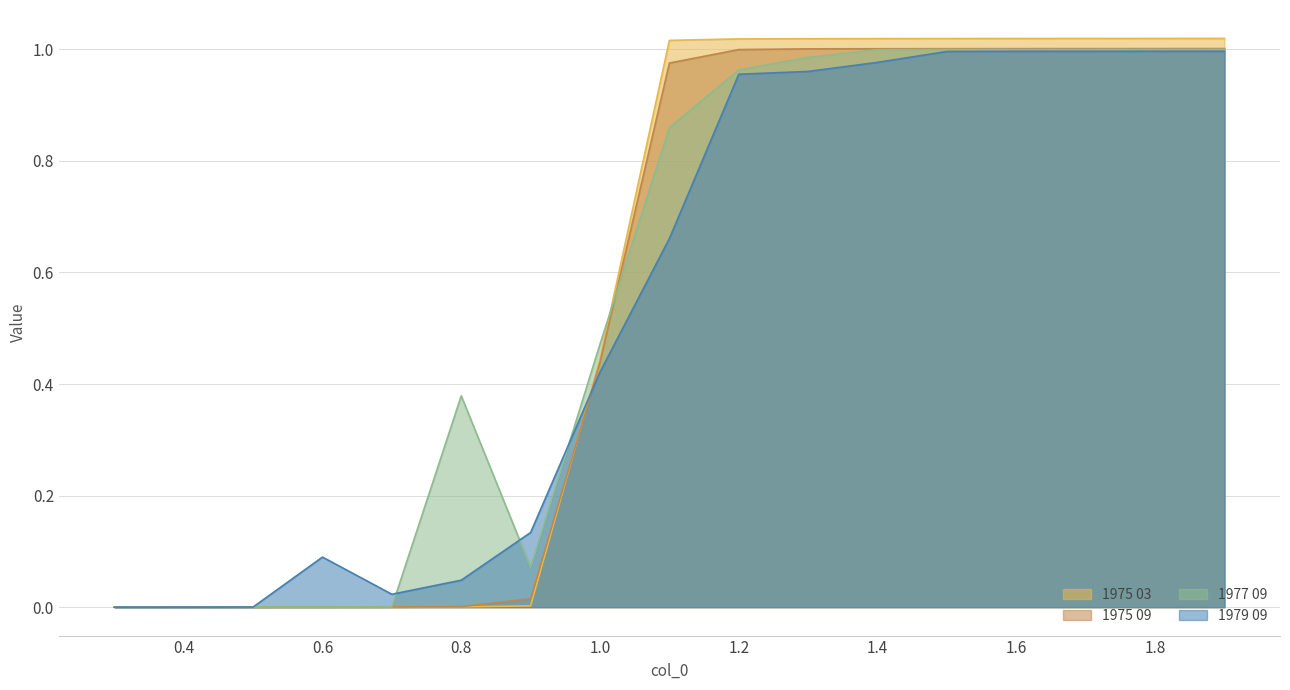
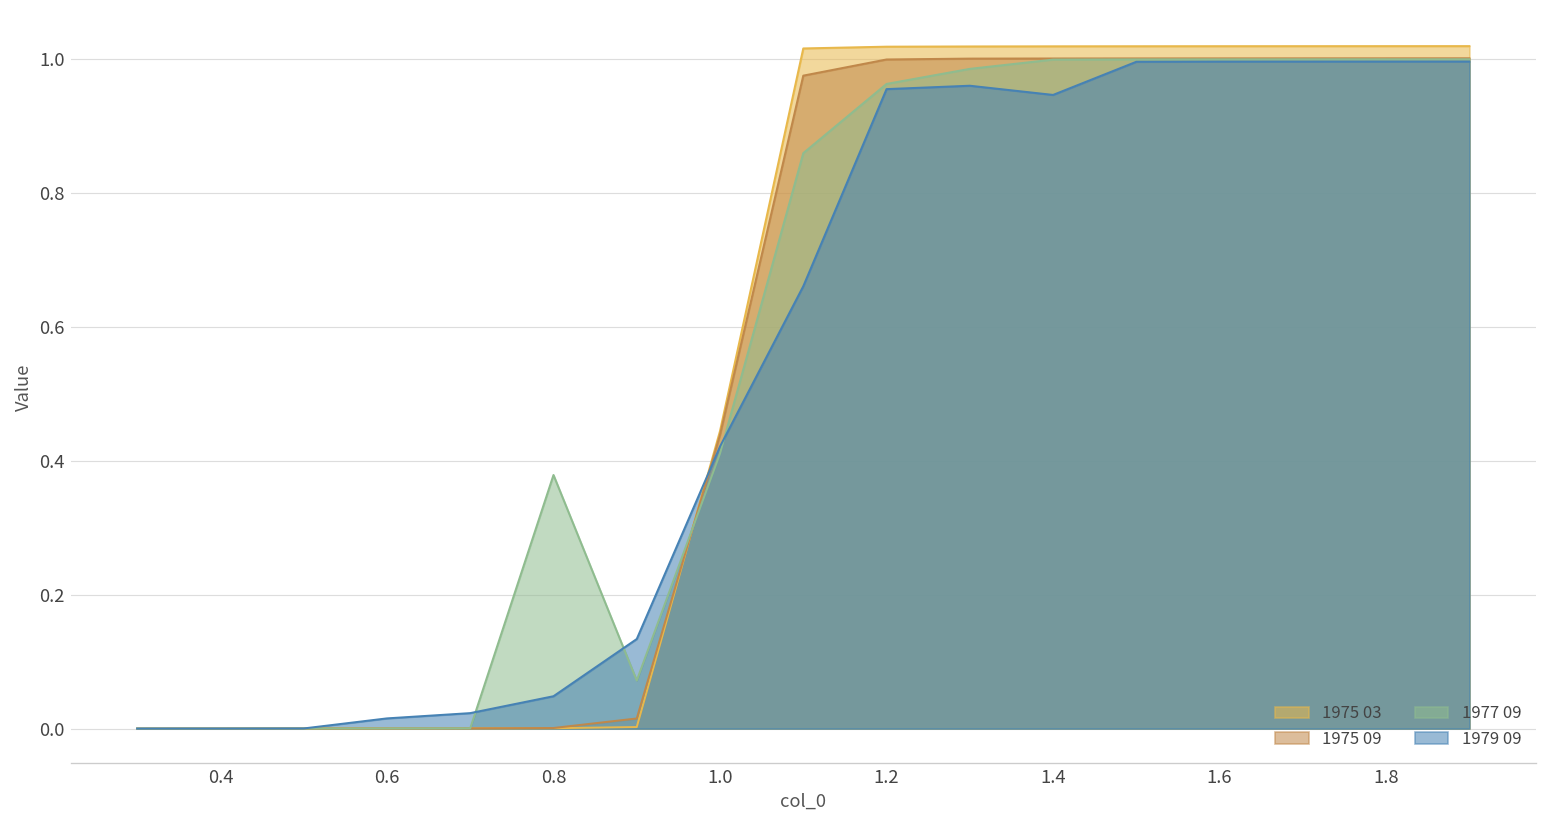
  {
    "1977 09": {
      "0.8": 0.38,
-     "1.0": 0.47,
+     "1.0": 0.41,
      "1.2": 0.96
    },
    "1979 09": {
-     "0.6": 0.09,
+     "0.6": 0.02,
      "0.8": 0.05,
      "1.0": 0.42,
      "1.2": 0.96,
-     "1.4": 0.98
+     "1.4": 0.95
    }
  }
